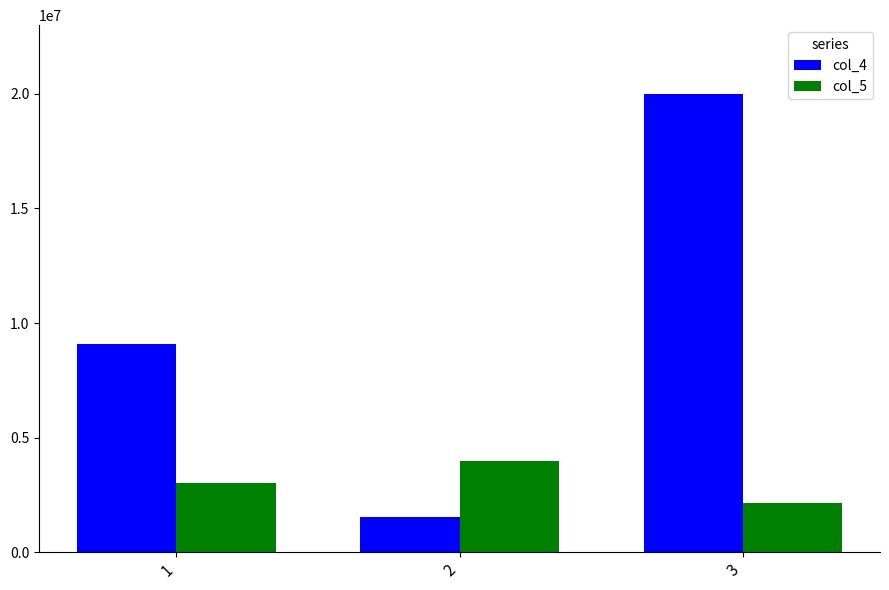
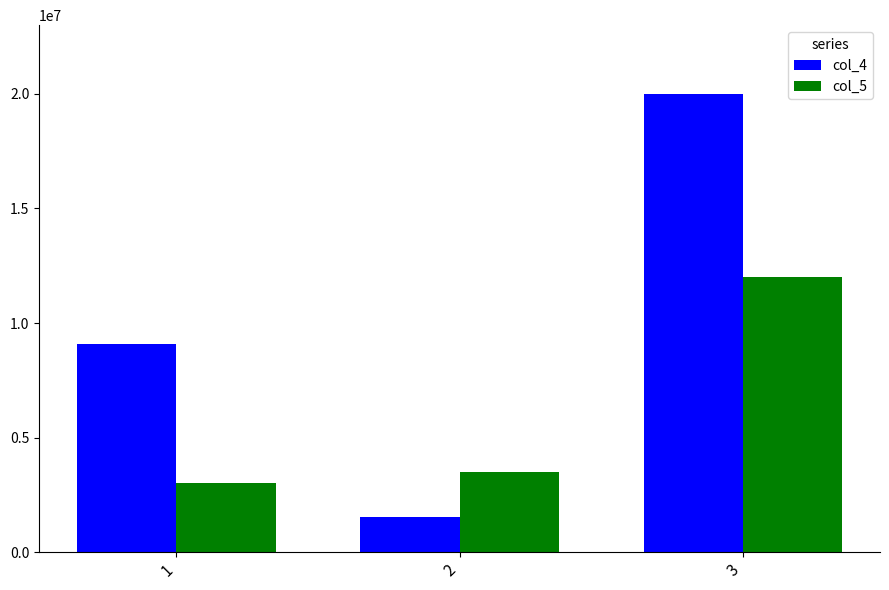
  {
    "col_4": {
      "1": 9100000,
      "2": 1500000,
      "3": 20000000
    },
    "col_5": {
      "1": 3000000,
-     "2": 4000000,
-     "3": 2100000
+     "2": 3500000,
+     "3": 12000000
    }
  }
